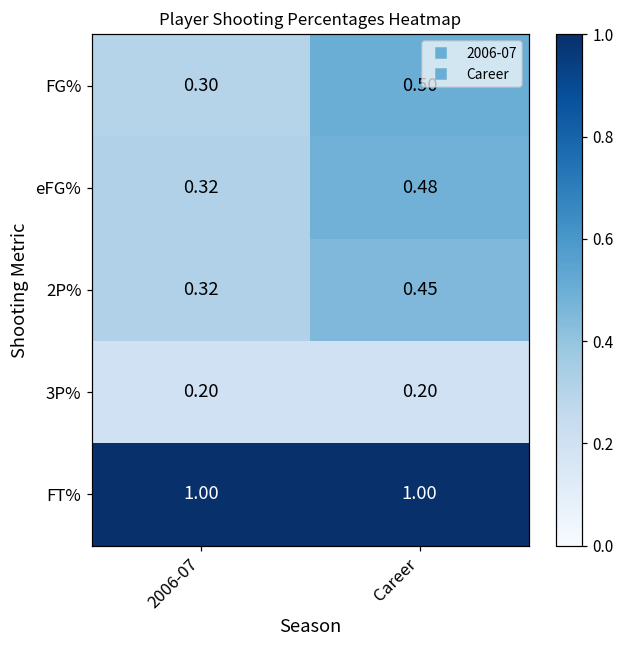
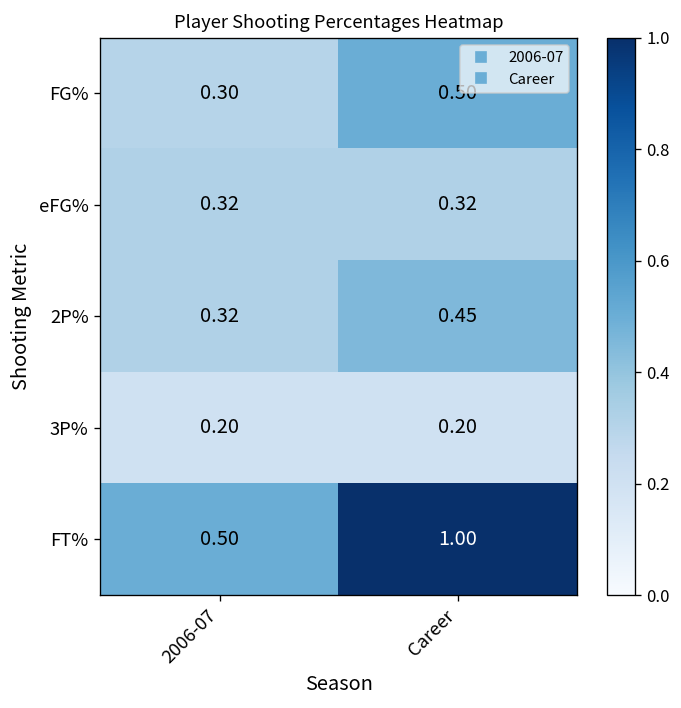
  {
    "FG%": {
      "2006-07": 0.30
    },
    "eFG%": {
      "2006-07": 0.32,
-     "Career": 0.48
+     "Career": 0.32
    },
    "2P%": {
      "2006-07": 0.32,
      "Career": 0.45
    },
    "3P%": {
      "2006-07": 0.20,
      "Career": 0.20
    },
    "FT%": {
-     "2006-07": 1.00,
+     "2006-07": 0.50,
      "Career": 1.00
    }
  }
